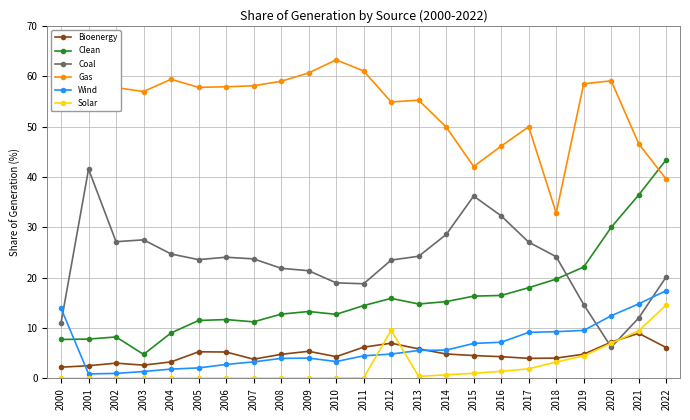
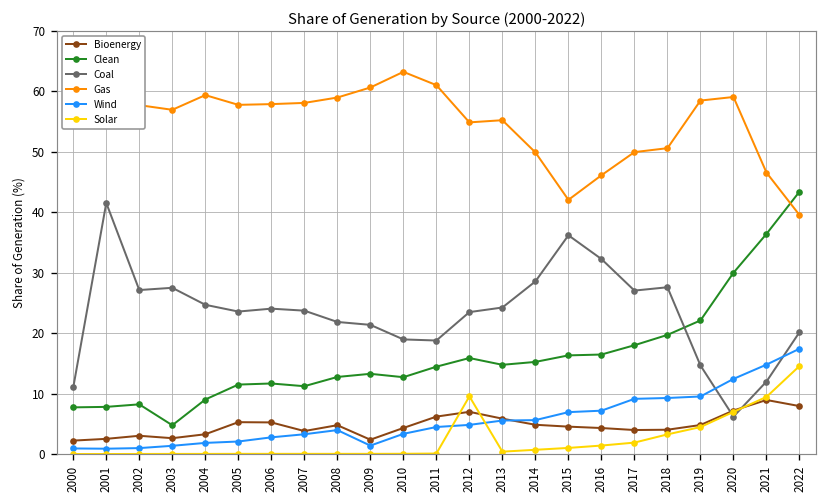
  {
    "Bioenergy": {
      "2000": 2,
      "2001": 3,
      "2002": 3,
      "2003": 3,
      "2004": 3,
      "2005": 5,
      "2006": 5,
      "2007": 4,
      "2008": 5,
-     "2009": 5,
+     "2009": 2,
      "2010": 4,
      "2011": 6,
      "2012": 7,
      "2014": 5,
      "2015": 5,
      "2016": 4,
      "2017": 4,
      "2018": 4,
-     "2022": 6
+     "2022": 8
    },
    "Clean": {
      "2000": 8,
      "2001": 8,
      "2002": 8,
      "2003": 5,
      "2004": 9,
      "2005": 12,
      "2006": 12,
      "2007": 11,
      "2008": 13,
      "2009": 13,
      "2010": 13,
      "2011": 14,
      "2012": 16,
      "2013": 15,
      "2014": 15,
      "2015": 16,
      "2016": 16,
      "2017": 18,
      "2018": 20,
      "2019": 22,
      "2020": 30,
      "2021": 36,
      "2022": 43
    },
    "Coal": {
      "2000": 11,
      "2001": 42,
      "2002": 27,
      "2003": 28,
      "2004": 25,
      "2005": 24,
      "2006": 24,
      "2007": 24,
      "2008": 22,
      "2009": 21,
      "2010": 19,
      "2011": 19,
      "2012": 23,
      "2013": 24,
      "2014": 29,
      "2015": 36,
      "2016": 32,
      "2017": 27,
-     "2018": 24,
+     "2018": 28,
      "2019": 15,
      "2020": 6,
      "2021": 12,
      "2022": 20
    },
    "Gas": {
      "2003": 57,
      "2004": 59,
      "2005": 58,
      "2006": 58,
      "2007": 58,
      "2008": 59,
      "2009": 61,
      "2010": 63,
      "2011": 61,
      "2012": 55,
      "2013": 55,
      "2014": 50,
      "2015": 42,
      "2016": 46,
      "2017": 50,
-     "2018": 33,
+     "2018": 51,
      "2019": 58,
      "2020": 59,
      "2021": 47,
      "2022": 40
    },
    "Wind": {
-     "2000": 14,
+     "2000": 1,
      "2001": 1,
      "2002": 1,
      "2003": 1,
      "2004": 2,
      "2005": 2,
      "2006": 3,
      "2007": 3,
      "2008": 4,
-     "2009": 4,
+     "2009": 1,
      "2010": 3,
      "2011": 4,
      "2012": 5,
      "2014": 6,
      "2015": 7,
      "2016": 7,
      "2017": 9,
      "2018": 9,
      "2019": 10,
      "2020": 12,
      "2021": 15,
      "2022": 17
    },
    "Solar": {
      "2000": 0,
      "2001": 0,
      "2002": 0,
      "2003": 0,
      "2004": 0,
      "2005": 0,
      "2006": 0,
      "2007": 0,
      "2008": 0,
      "2009": 0,
      "2010": 0,
      "2011": 0,
      "2012": 10,
      "2013": 0,
      "2014": 1,
      "2015": 1,
      "2016": 1,
      "2017": 2,
      "2018": 3,
      "2022": 15
    }
  }
